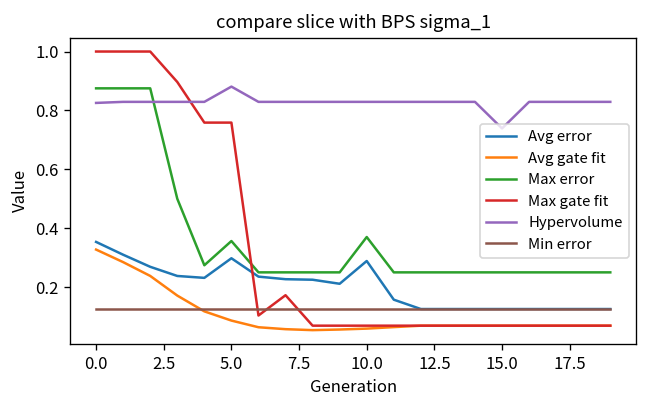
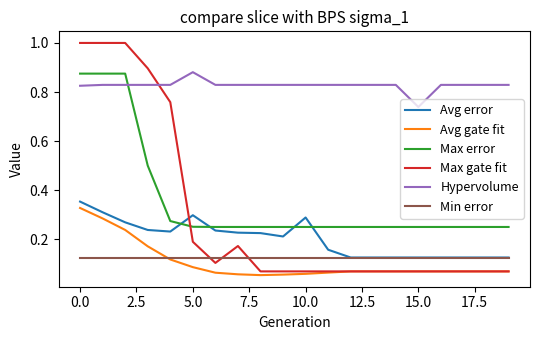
  {
    "Avg error": {
      "0.0": 0.35,
      "5.0": 0.30,
      "10.0": 0.29
    },
    "Avg gate fit": {
      "0.0": 0.33,
      "5.0": 0.09
    },
    "Max error": {
      "0.0": 0.88,
-     "5.0": 0.36,
-     "10.0": 0.37,
+     "5.0": 0.25,
+     "10.0": 0.25,
      "15.0": 0.25
    },
    "Max gate fit": {
      "0.0": 1.00,
-     "5.0": 0.76
+     "5.0": 0.19
    },
    "Hypervolume": {
      "0.0": 0.83,
      "5.0": 0.88,
      "10.0": 0.83
    },
    "Min error": {
      "0.0": 0.13,
      "5.0": 0.13,
      "10.0": 0.13
    }
  }
